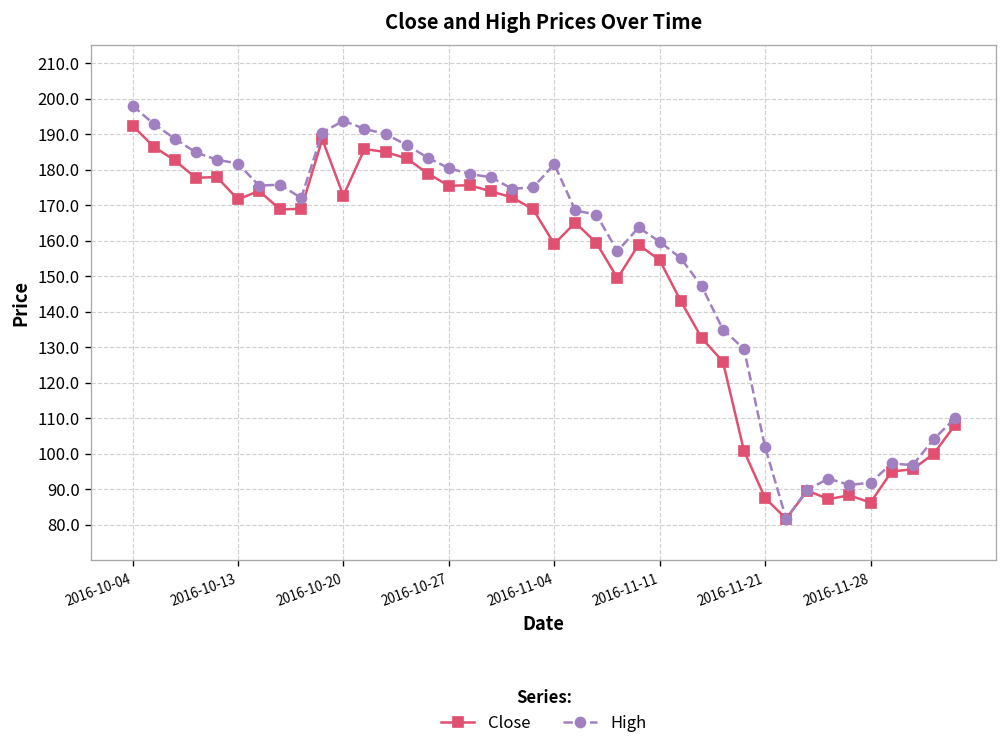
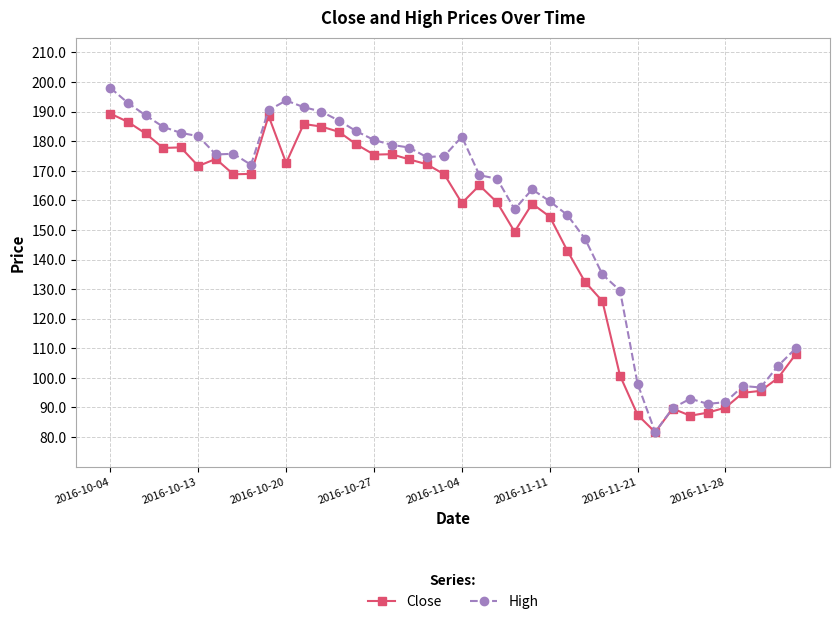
  {
    "Close": {
-     "2016-10-04": 192,
+     "2016-10-04": 189,
      "2016-10-13": 172,
      "2016-10-20": 173,
      "2016-10-27": 175,
      "2016-11-04": 159,
      "2016-11-11": 155,
      "2016-11-21": 88,
-     "2016-11-28": 86
+     "2016-11-28": 90
    },
    "High": {
      "2016-10-04": 198,
      "2016-10-13": 182,
      "2016-10-20": 194,
      "2016-10-27": 180,
      "2016-11-04": 182,
      "2016-11-11": 160,
-     "2016-11-21": 102,
+     "2016-11-21": 98,
      "2016-11-28": 92
    }
  }
